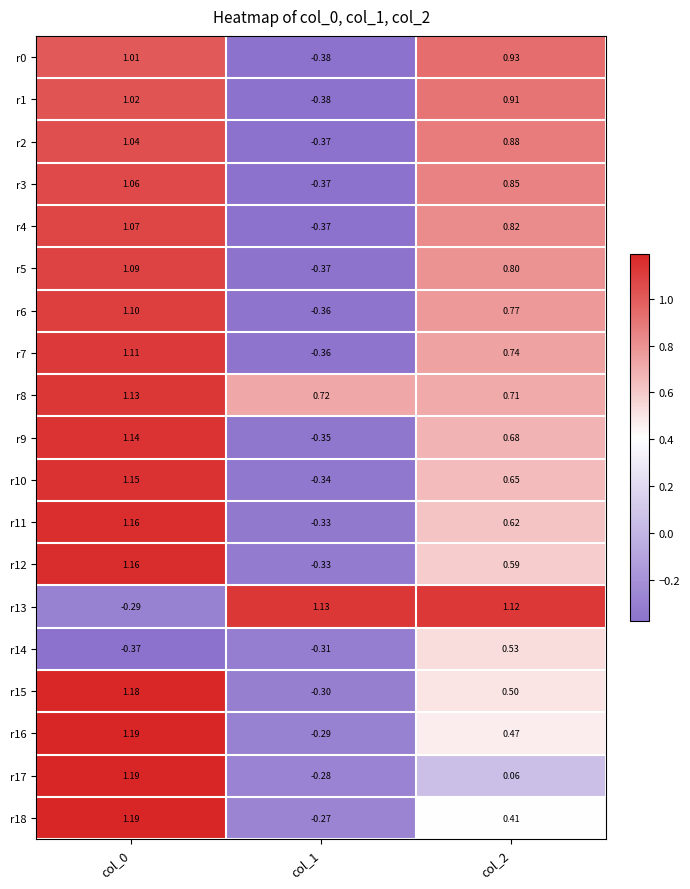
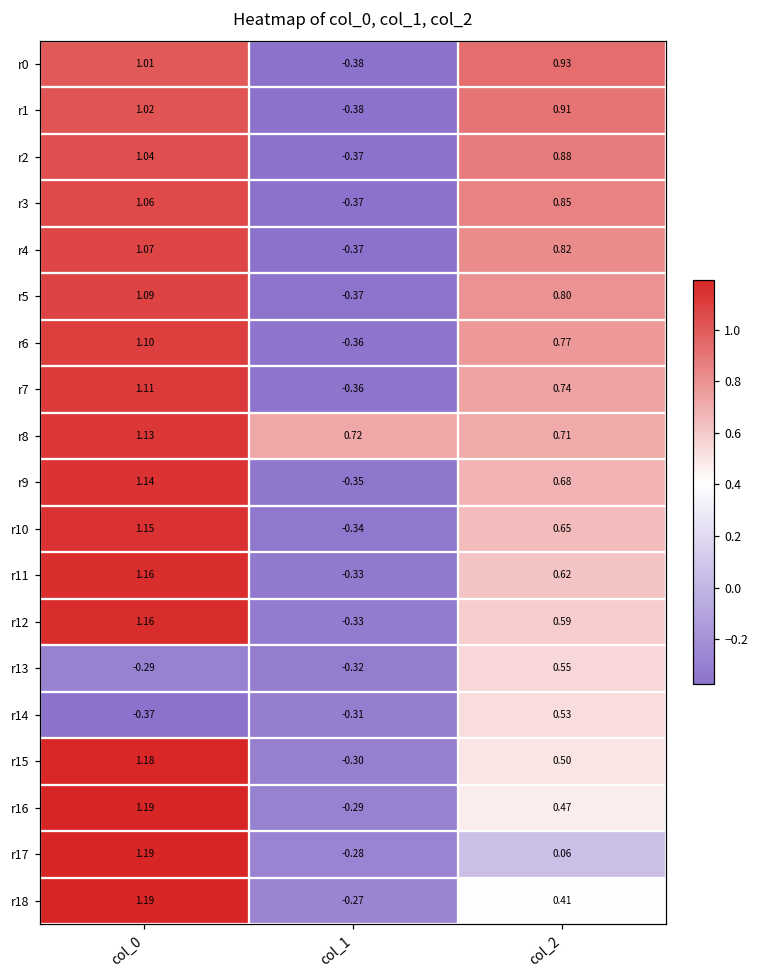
  {
    "r0": {
      "col_0": 1.01,
      "col_1": -0.38,
      "col_2": 0.93
    },
    "r1": {
      "col_0": 1.02,
      "col_1": -0.38,
      "col_2": 0.91
    },
    "r2": {
      "col_0": 1.04,
      "col_1": -0.37,
      "col_2": 0.88
    },
    "r3": {
      "col_0": 1.06,
      "col_1": -0.37,
      "col_2": 0.85
    },
    "r4": {
      "col_0": 1.07,
      "col_1": -0.37,
      "col_2": 0.82
    },
    "r5": {
      "col_0": 1.09,
      "col_1": -0.37,
      "col_2": 0.80
    },
    "r6": {
      "col_0": 1.10,
      "col_1": -0.36,
      "col_2": 0.77
    },
    "r7": {
      "col_0": 1.11,
      "col_1": -0.36,
      "col_2": 0.74
    },
    "r8": {
      "col_0": 1.13,
      "col_1": 0.72,
      "col_2": 0.71
    },
    "r9": {
      "col_0": 1.14,
      "col_1": -0.35,
      "col_2": 0.68
    },
    "r10": {
      "col_0": 1.15,
      "col_1": -0.34,
      "col_2": 0.65
    },
    "r11": {
      "col_0": 1.16,
      "col_1": -0.33,
      "col_2": 0.62
    },
    "r12": {
      "col_0": 1.16,
      "col_1": -0.33,
      "col_2": 0.59
    },
    "r13": {
      "col_0": -0.29,
-     "col_1": 1.13,
-     "col_2": 1.12
+     "col_1": -0.32,
+     "col_2": 0.55
    },
    "r14": {
      "col_0": -0.37,
      "col_1": -0.31,
      "col_2": 0.53
    },
    "r15": {
      "col_0": 1.18,
      "col_1": -0.30,
      "col_2": 0.50
    },
    "r16": {
      "col_0": 1.19,
      "col_1": -0.29,
      "col_2": 0.47
    },
    "r17": {
      "col_0": 1.19,
      "col_1": -0.28,
      "col_2": 0.06
    },
    "r18": {
      "col_0": 1.19,
      "col_1": -0.27,
      "col_2": 0.41
    }
  }
